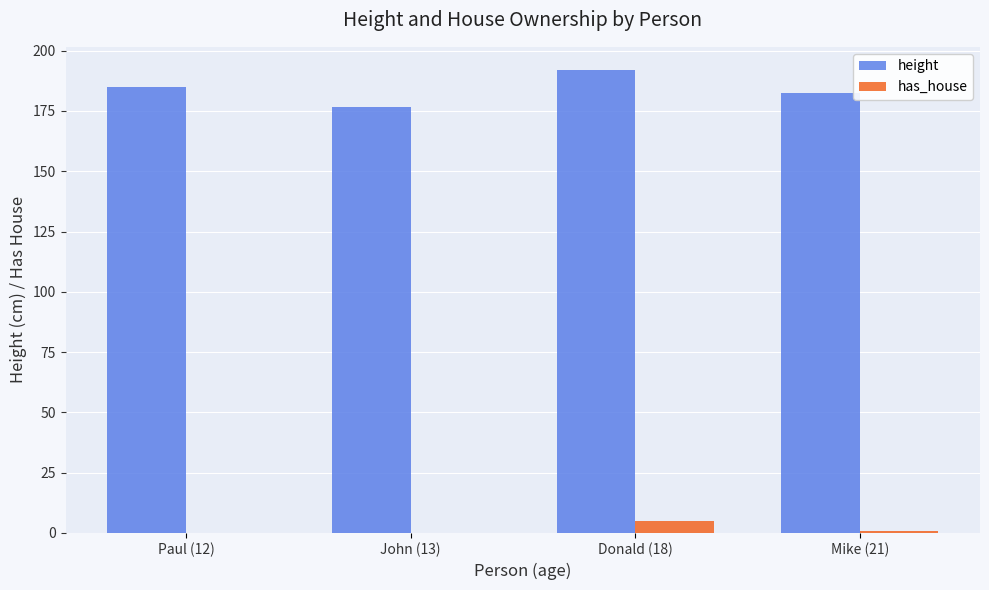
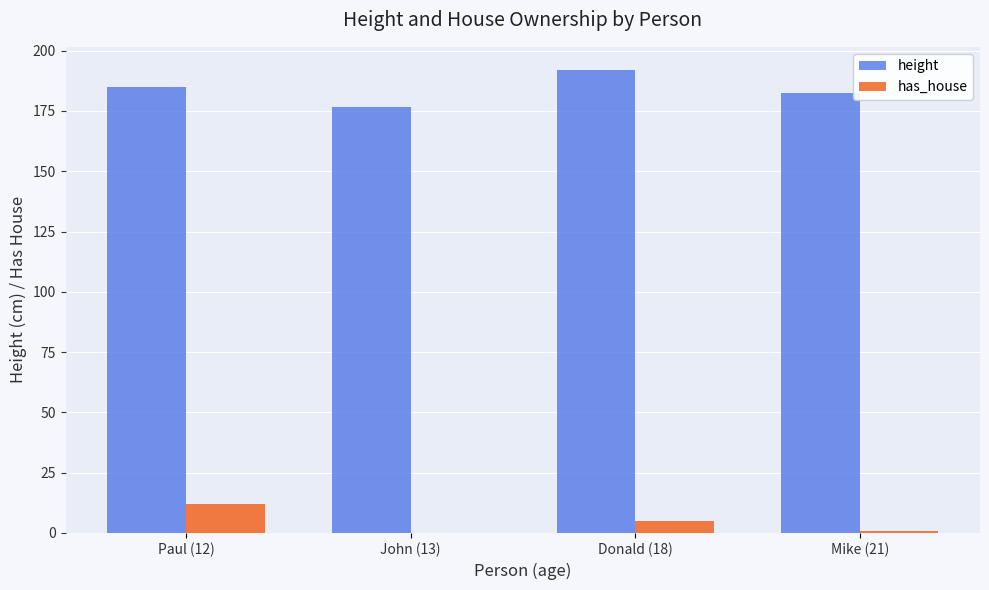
  {
    "height": {
      "Paul (12)": 185,
      "John (13)": 177,
      "Donald (18)": 192,
      "Mike (21)": 183
    },
    "has_house": {
-     "Paul (12)": 0,
+     "Paul (12)": 12,
      "John (13)": 0,
      "Donald (18)": 5
    }
  }
